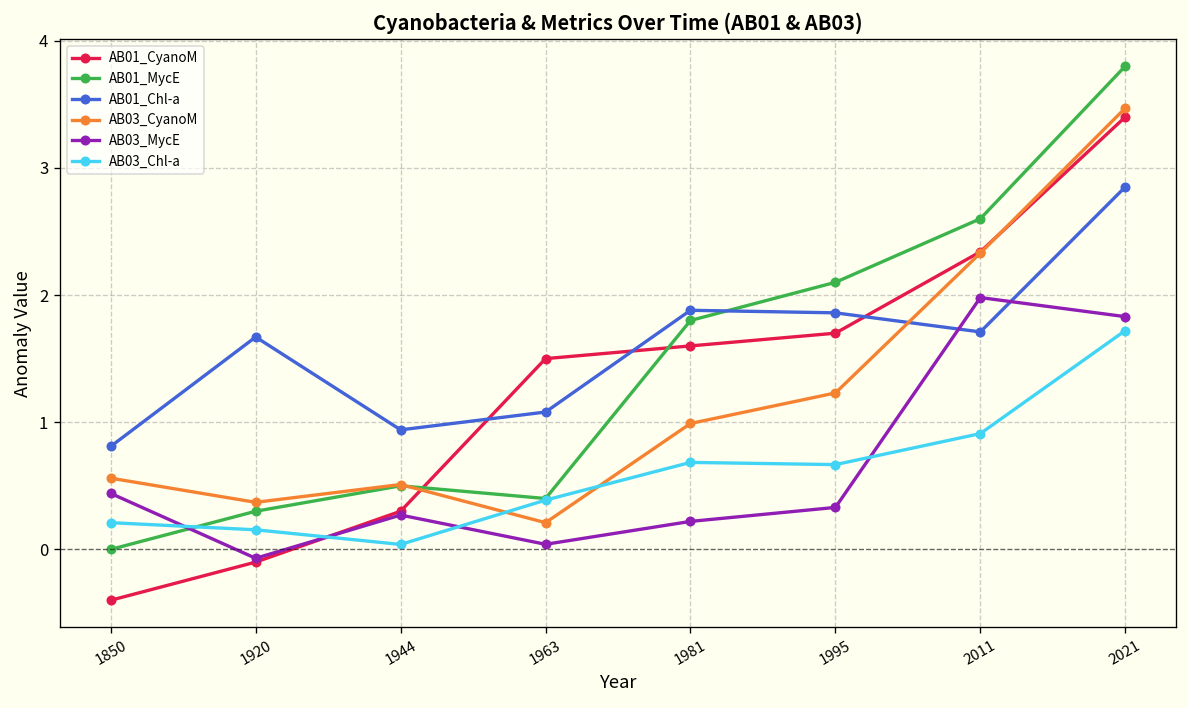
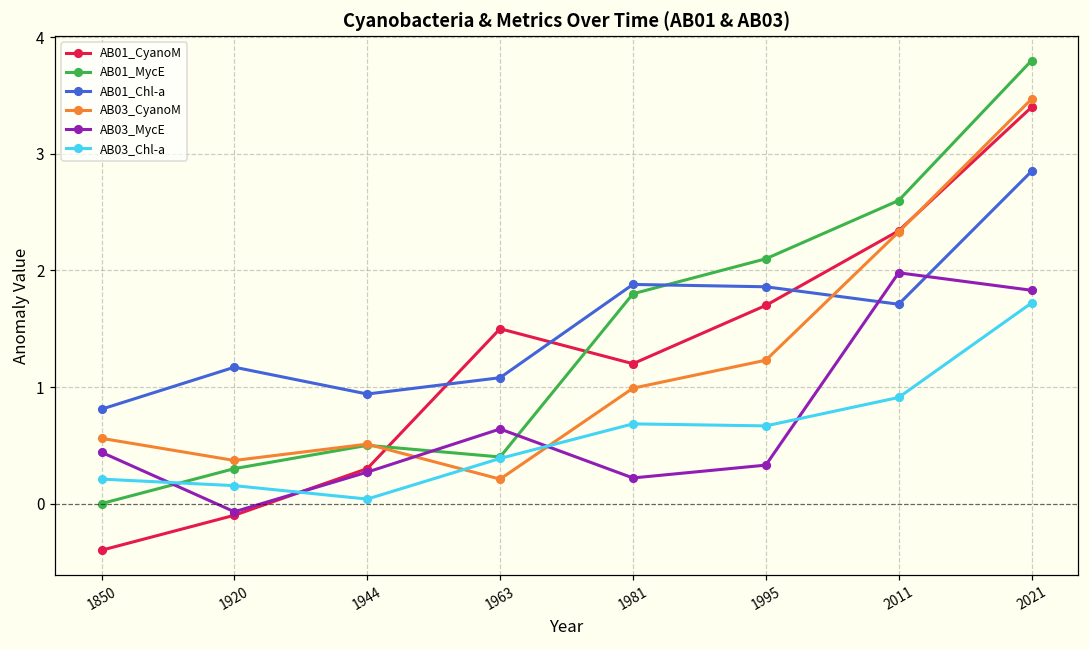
  {
    "AB01_CyanoM": {
      "1850": -0.4,
      "1920": -0.1,
      "1944": 0.3,
      "1963": 1.5,
-     "1981": 1.6,
+     "1981": 1.2,
      "1995": 1.7,
      "2021": 3.4
    },
    "AB01_MycE": {
      "1850": 0.00,
      "1920": 0.30,
      "1981": 1.80,
      "1995": 2.10,
      "2011": 2.60,
      "2021": 3.80
    },
    "AB01_Chl-a": {
      "1850": 0.81,
-     "1920": 1.67,
+     "1920": 1.17,
      "1944": 0.94,
      "1963": 1.08,
      "1981": 1.88,
      "1995": 1.86,
      "2011": 1.71,
      "2021": 2.85
    },
    "AB03_CyanoM": {
      "1850": 0.56,
      "1920": 0.37,
      "1963": 0.21,
      "1981": 0.99,
      "1995": 1.23,
      "2021": 3.47
    },
    "AB03_MycE": {
      "1850": 0.44,
      "1920": -0.07,
      "1944": 0.27,
-     "1963": 0.04,
+     "1963": 0.64,
      "1981": 0.22,
      "1995": 0.33,
      "2011": 1.98,
      "2021": 1.83
    },
    "AB03_Chl-a": {
      "1850": 0.21,
      "1920": 0.15,
      "1944": 0.04,
      "1981": 0.68,
      "1995": 0.67,
      "2011": 0.91,
      "2021": 1.72
    }
  }
